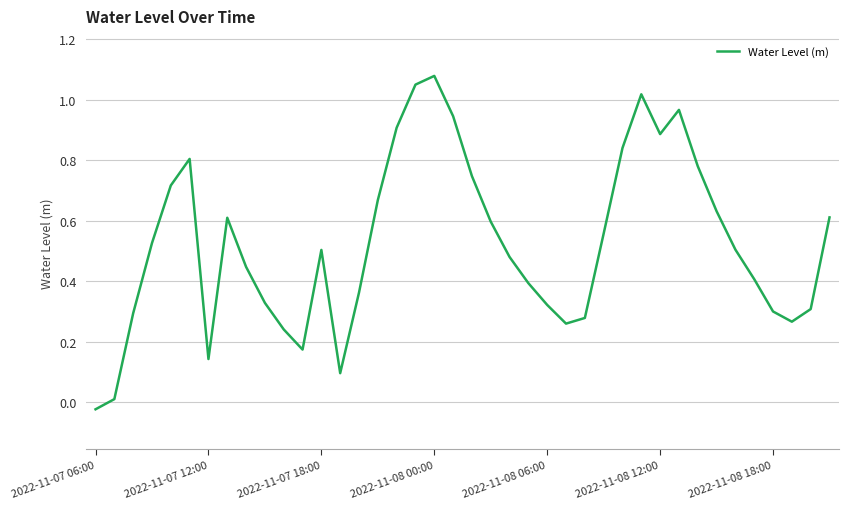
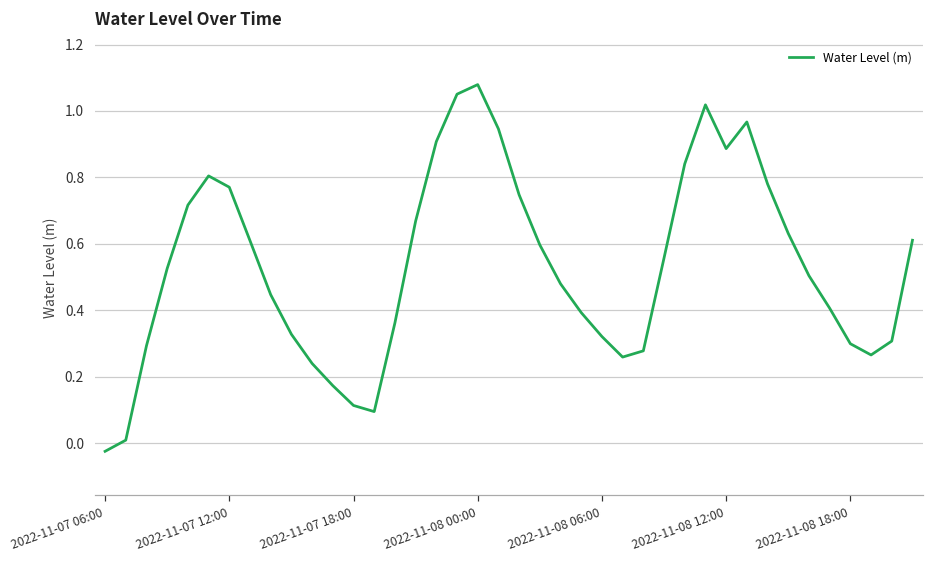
  {
    "2022-11-07 06:00": -0.02,
-   "2022-11-07 12:00": 0.14,
-   "2022-11-07 18:00": 0.50,
+   "2022-11-07 12:00": 0.77,
+   "2022-11-07 18:00": 0.11,
    "2022-11-08 00:00": 1.08,
    "2022-11-08 06:00": 0.32,
    "2022-11-08 12:00": 0.89,
    "2022-11-08 18:00": 0.30
  }
